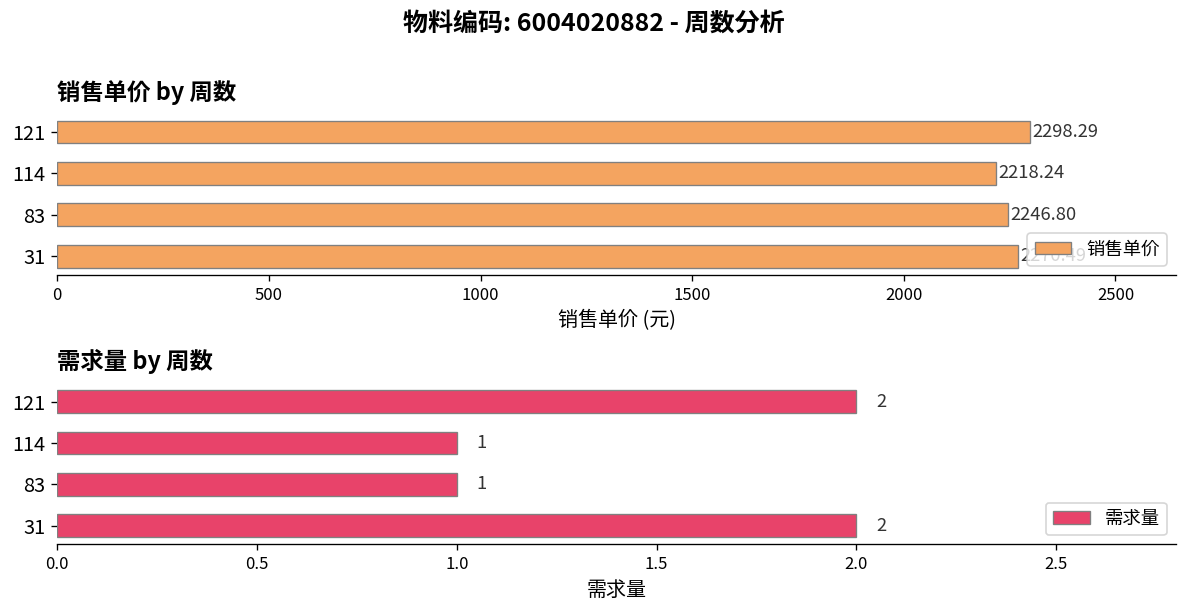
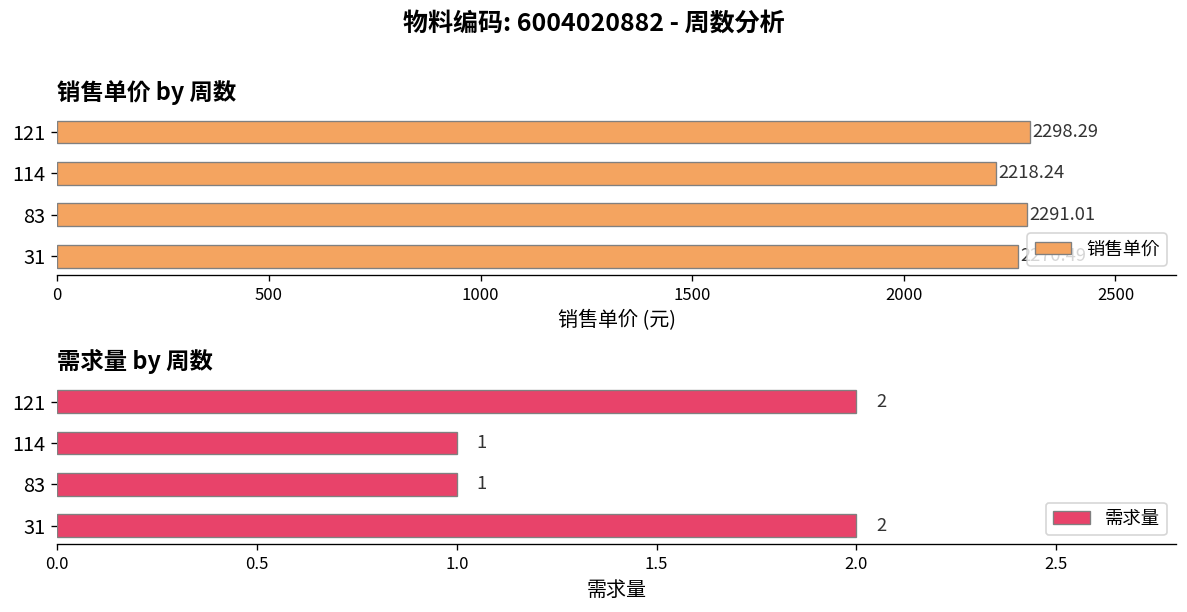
  {
    "销售单价 by 周数": {
      "121": 2298.29,
      "114": 2218.24,
-     "83": 2246.80
+     "83": 2291.01
    },
    "需求量 by 周数": {
      "121": 2,
      "114": 1,
      "83": 1,
      "31": 2
    }
  }
